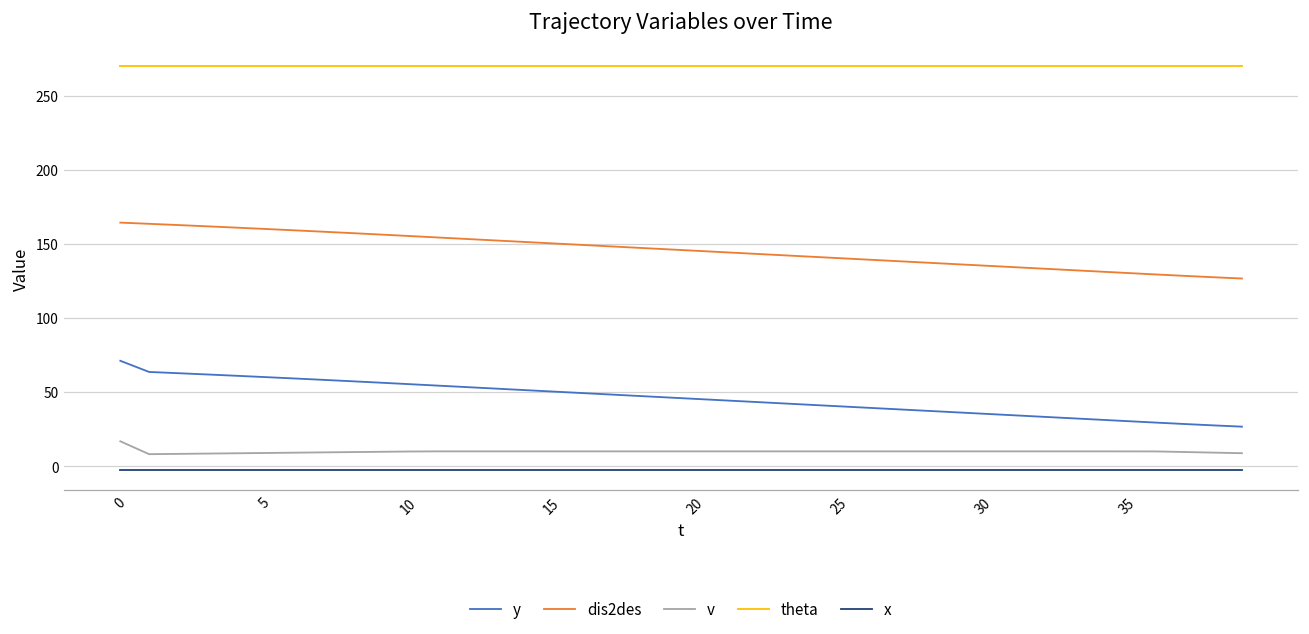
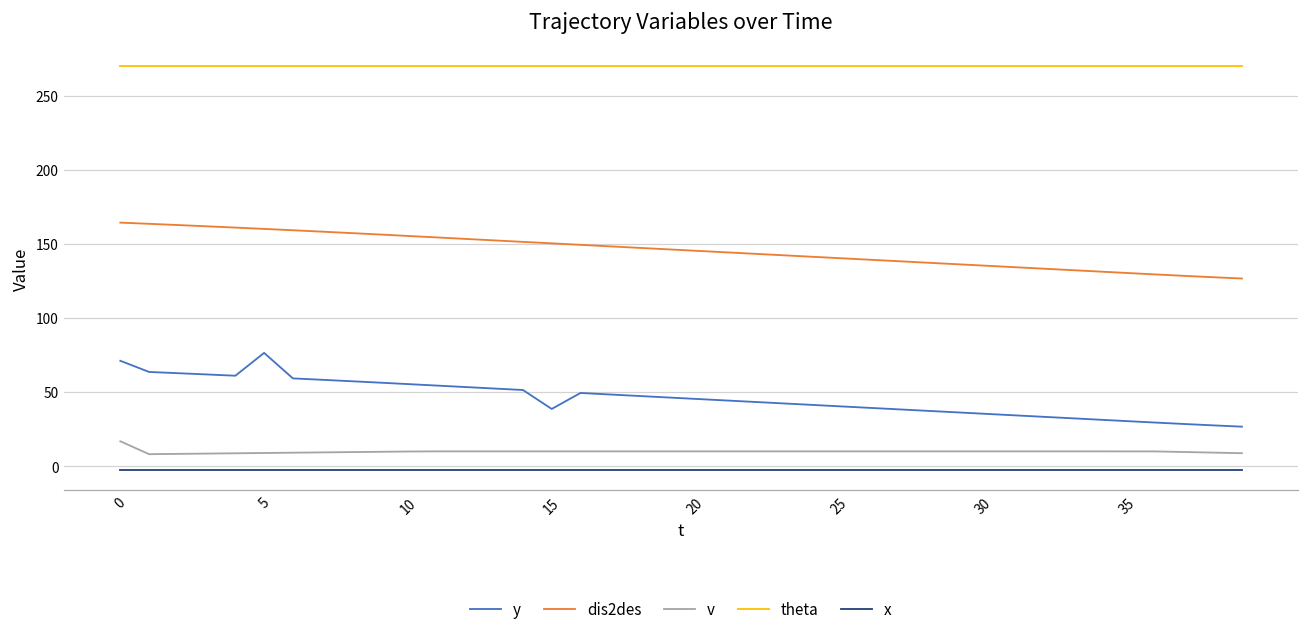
  {
    "y": {
      "0": 71,
-     "5": 60,
+     "5": 76,
      "10": 55,
-     "15": 50,
+     "15": 39,
      "20": 45,
      "25": 40,
      "30": 35,
      "35": 30
    },
    "dis2des": {
      "0": 164,
      "5": 160,
      "10": 155,
      "15": 150,
      "20": 145,
      "25": 140,
      "30": 135,
      "35": 130
    },
    "v": {
      "0": 17,
      "5": 9,
      "10": 10,
      "15": 10,
      "20": 10,
      "25": 10,
      "30": 10,
      "35": 10
    },
    "theta": {
      "0": 270,
      "5": 270,
      "10": 270,
      "15": 270,
      "20": 270,
      "25": 270,
      "30": 270,
      "35": 270
    },
    "x": {
      "0": -3,
      "5": -3,
      "10": -3,
      "15": -3,
      "20": -3,
      "25": -3,
      "30": -3,
      "35": -3
    }
  }
